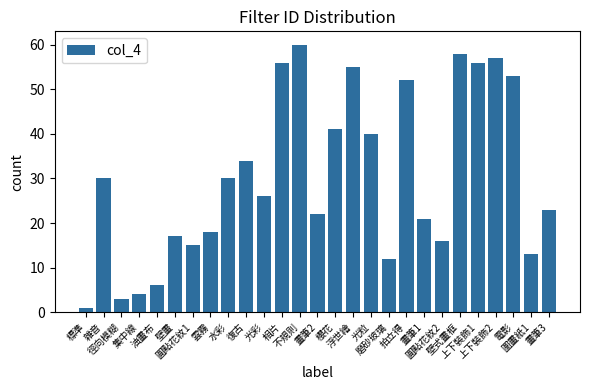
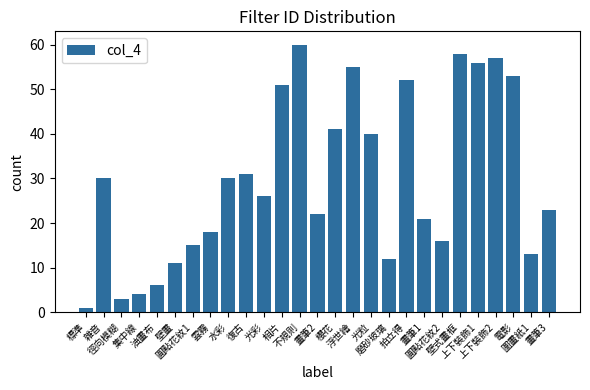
  {
    "標準": 1,
    "雜音": 30,
    "徑向模糊": 3,
    "集中線": 4,
    "油畫布": 6,
-   "壁畫": 17,
+   "壁畫": 11,
    "圓點花紋1": 15,
    "雲霧": 18,
    "水彩": 30,
-   "復古": 34,
+   "復古": 31,
    "光彩": 26,
-   "相片": 56,
+   "相片": 51,
    "不規則": 60,
    "畫筆2": 22,
    "櫻花": 41,
    "浮世繪": 55,
    "光粒": 40,
    "磨砂玻璃": 12,
    "拍立得": 52,
    "畫筆1": 21,
    "圓點花紋2": 16,
    "壁式畫框": 58,
    "上下裝飾1": 56,
    "上下裝飾2": 57,
    "電影": 53,
    "圖畫紙1": 13,
    "畫筆3": 23
  }
